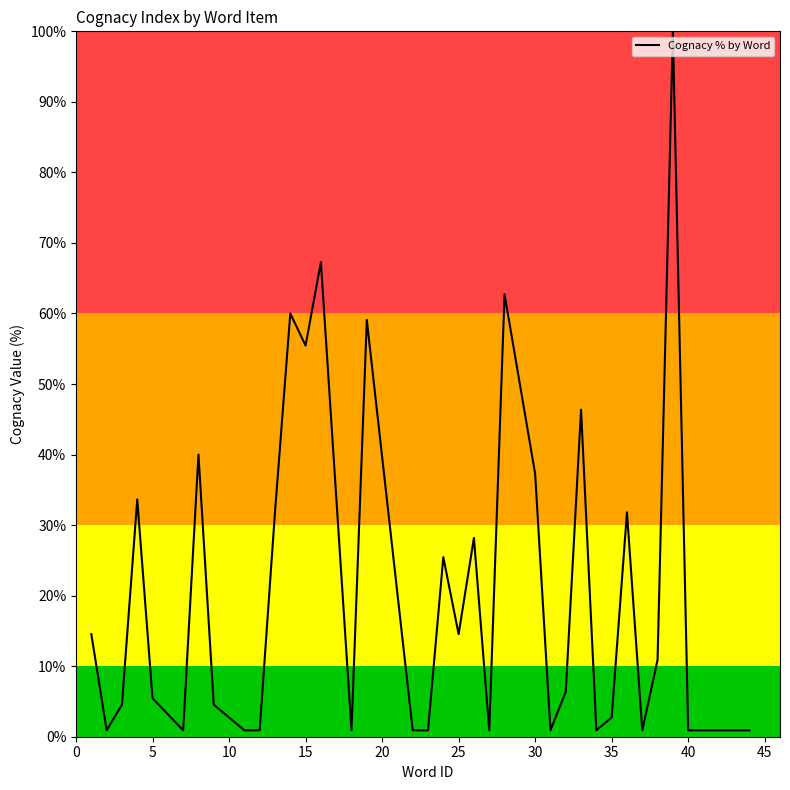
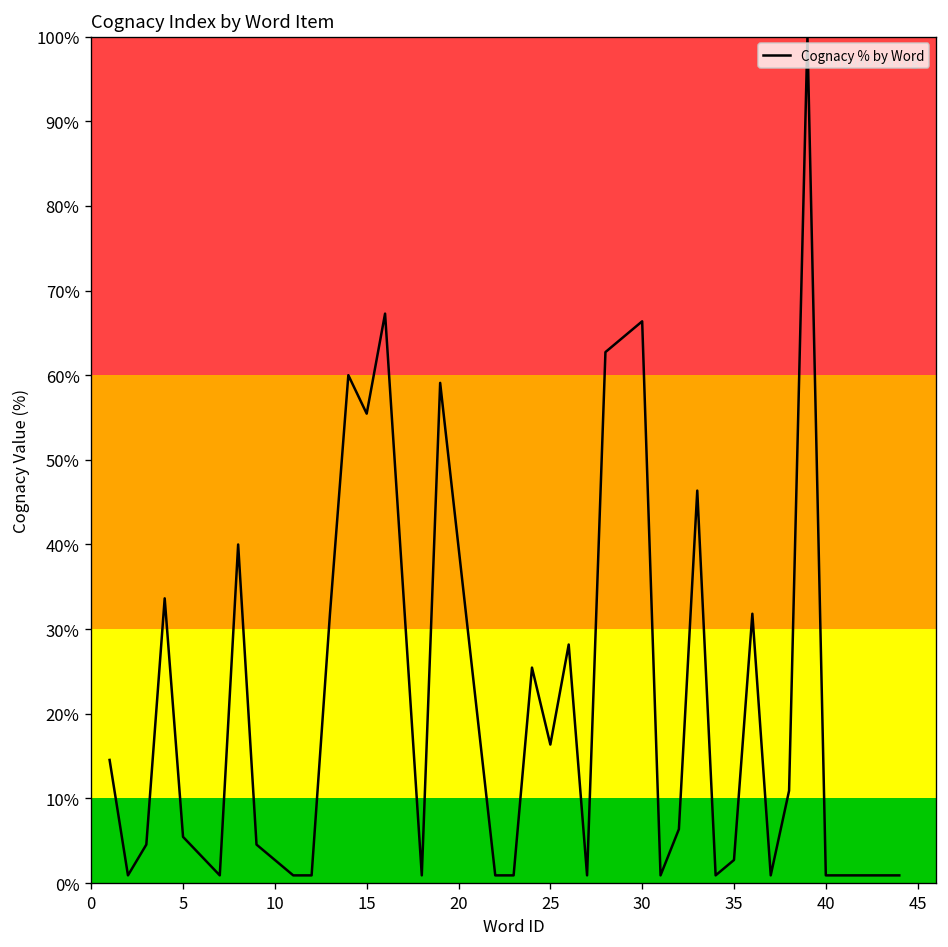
  {
    "5": "5%",
    "15": "55%",
-   "25": "15%",
-   "30": "37%",
+   "25": "16%",
+   "30": "66%",
    "35": "3%",
    "40": "1%"
  }
